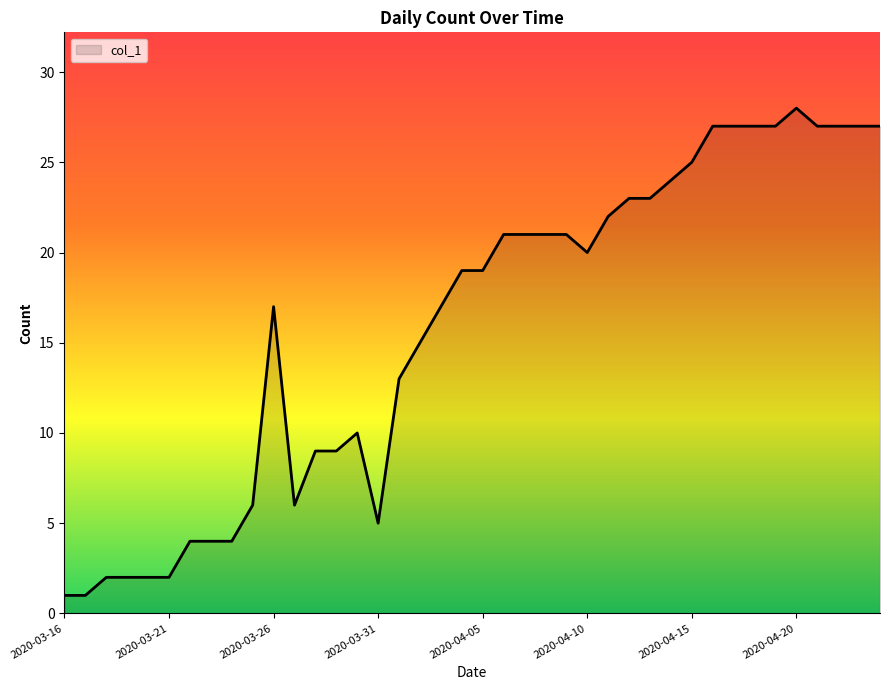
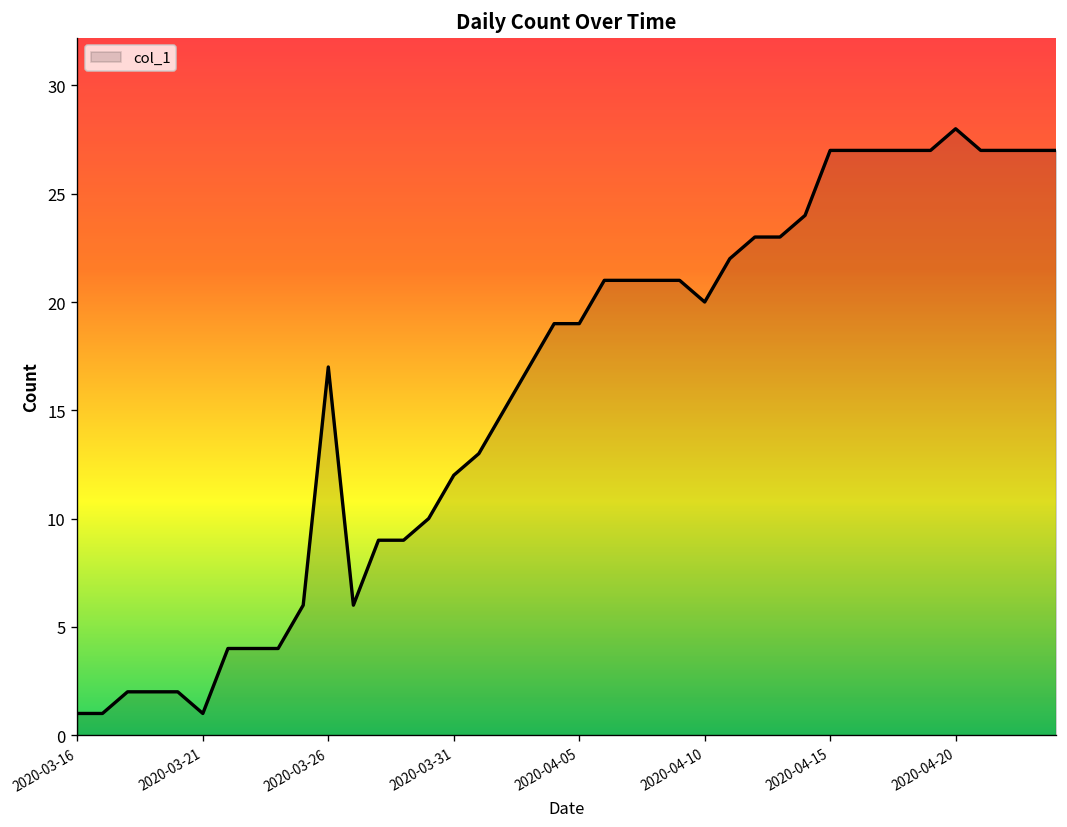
  {
    "2020-03-16": 1,
-   "2020-03-21": 2,
+   "2020-03-21": 1,
    "2020-03-26": 17,
-   "2020-03-31": 5,
+   "2020-03-31": 12,
    "2020-04-05": 19,
    "2020-04-10": 20,
-   "2020-04-15": 25,
+   "2020-04-15": 27,
    "2020-04-20": 28
  }
